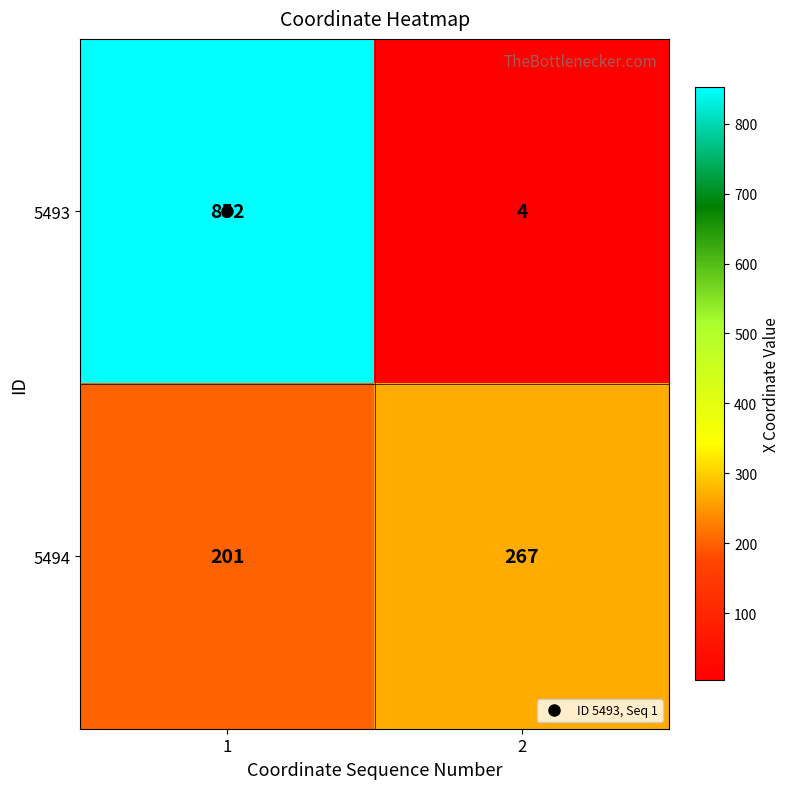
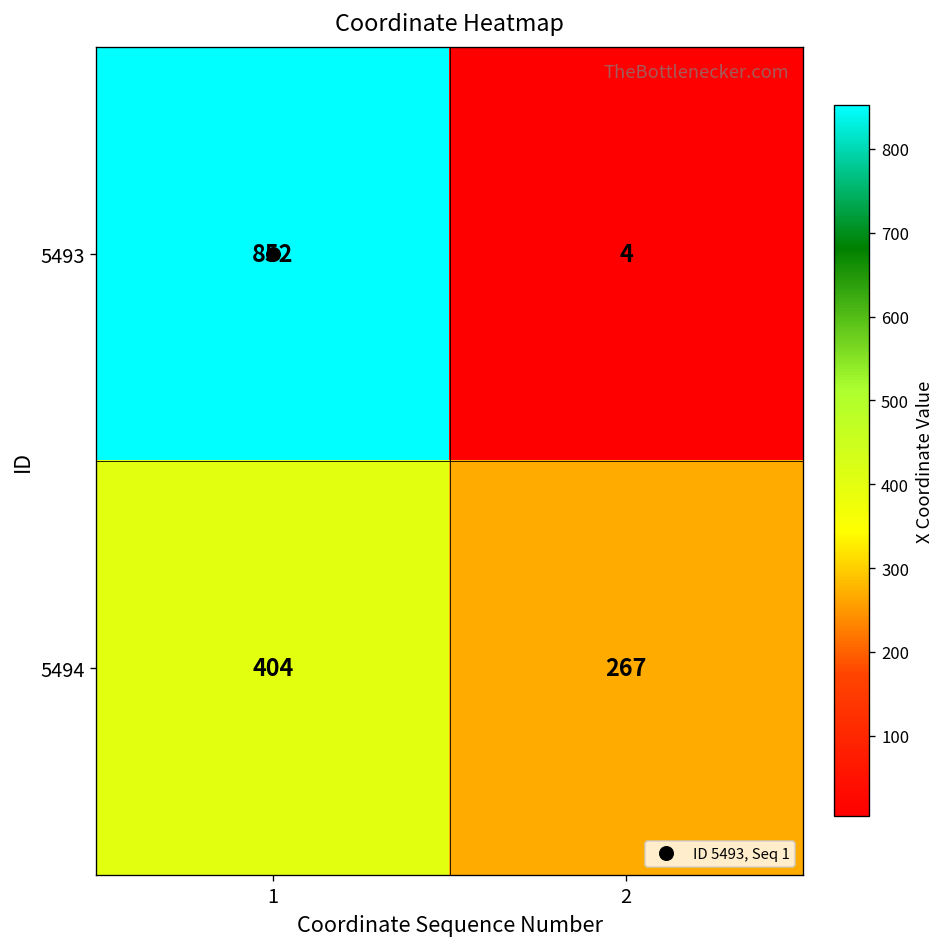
  {
    "5494": {
-     "1": 201,
+     "1": 404,
      "2": 267
    }
  }
